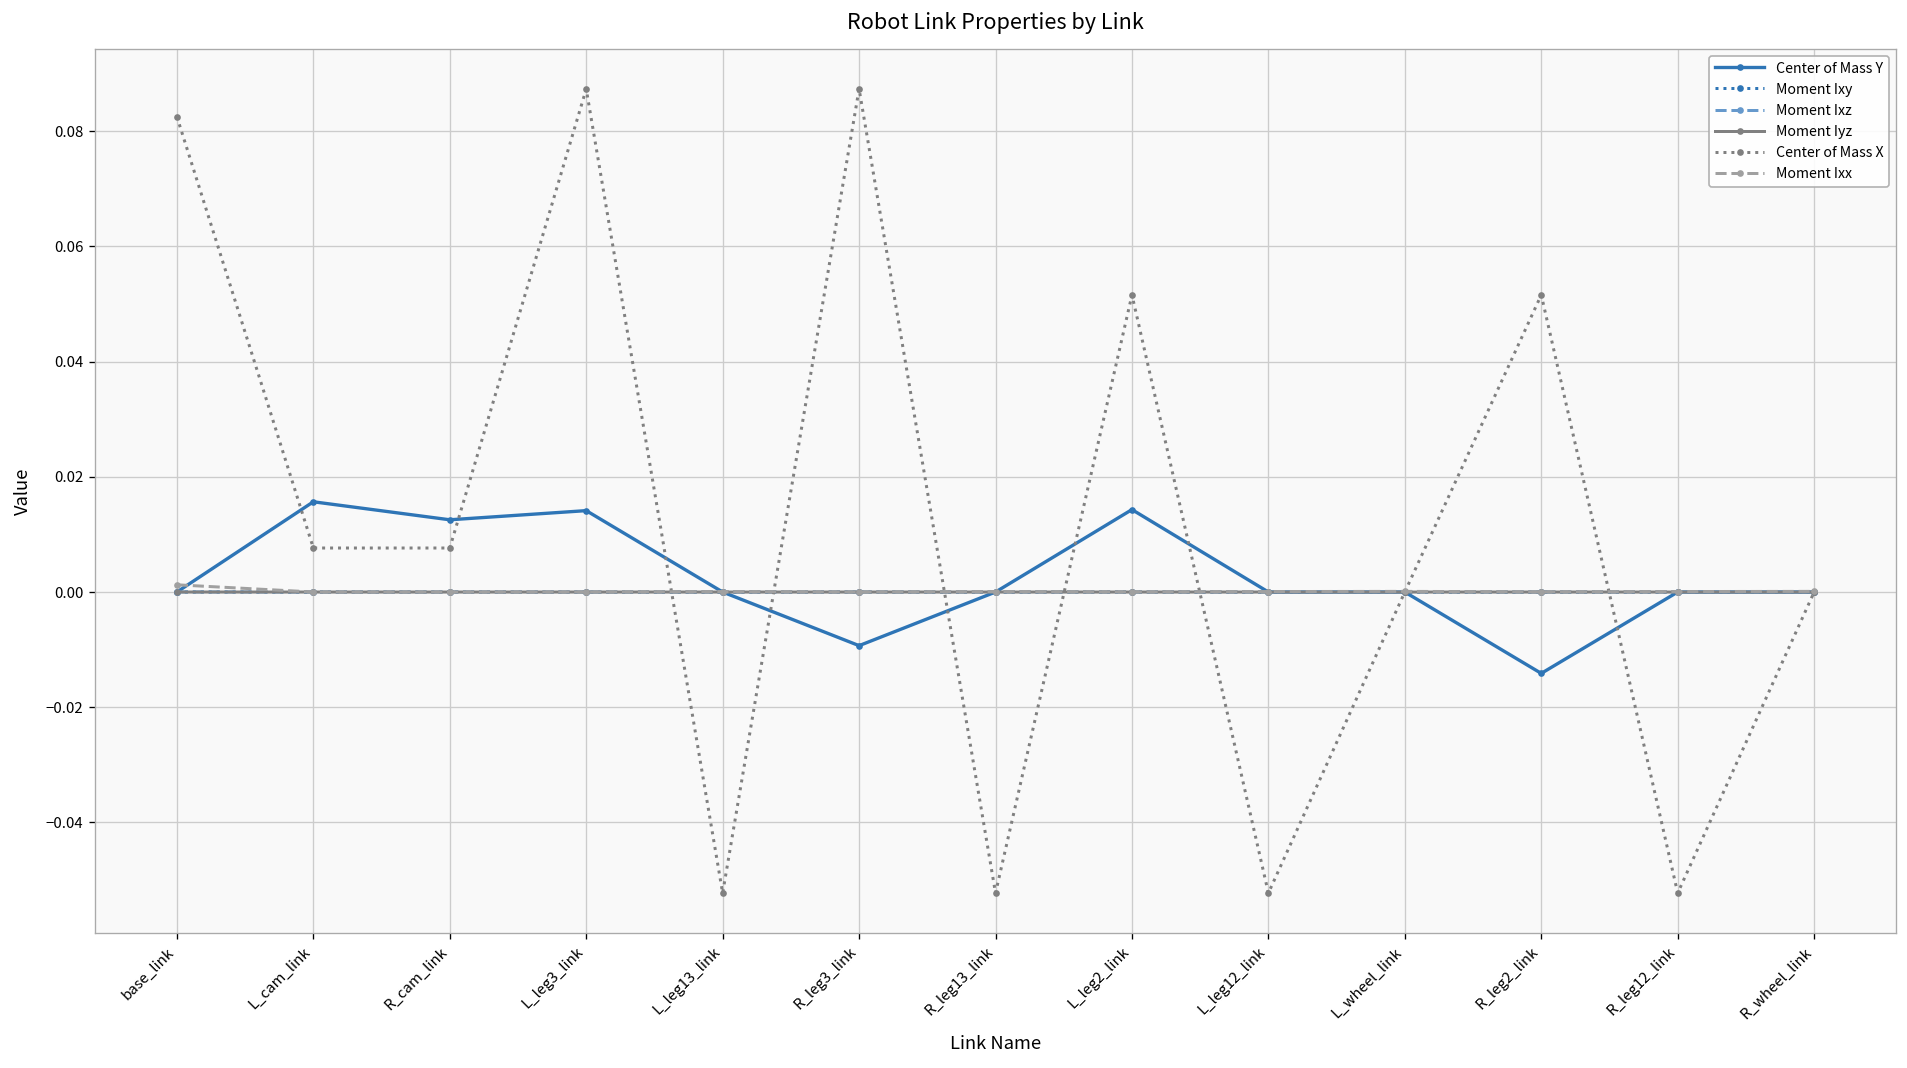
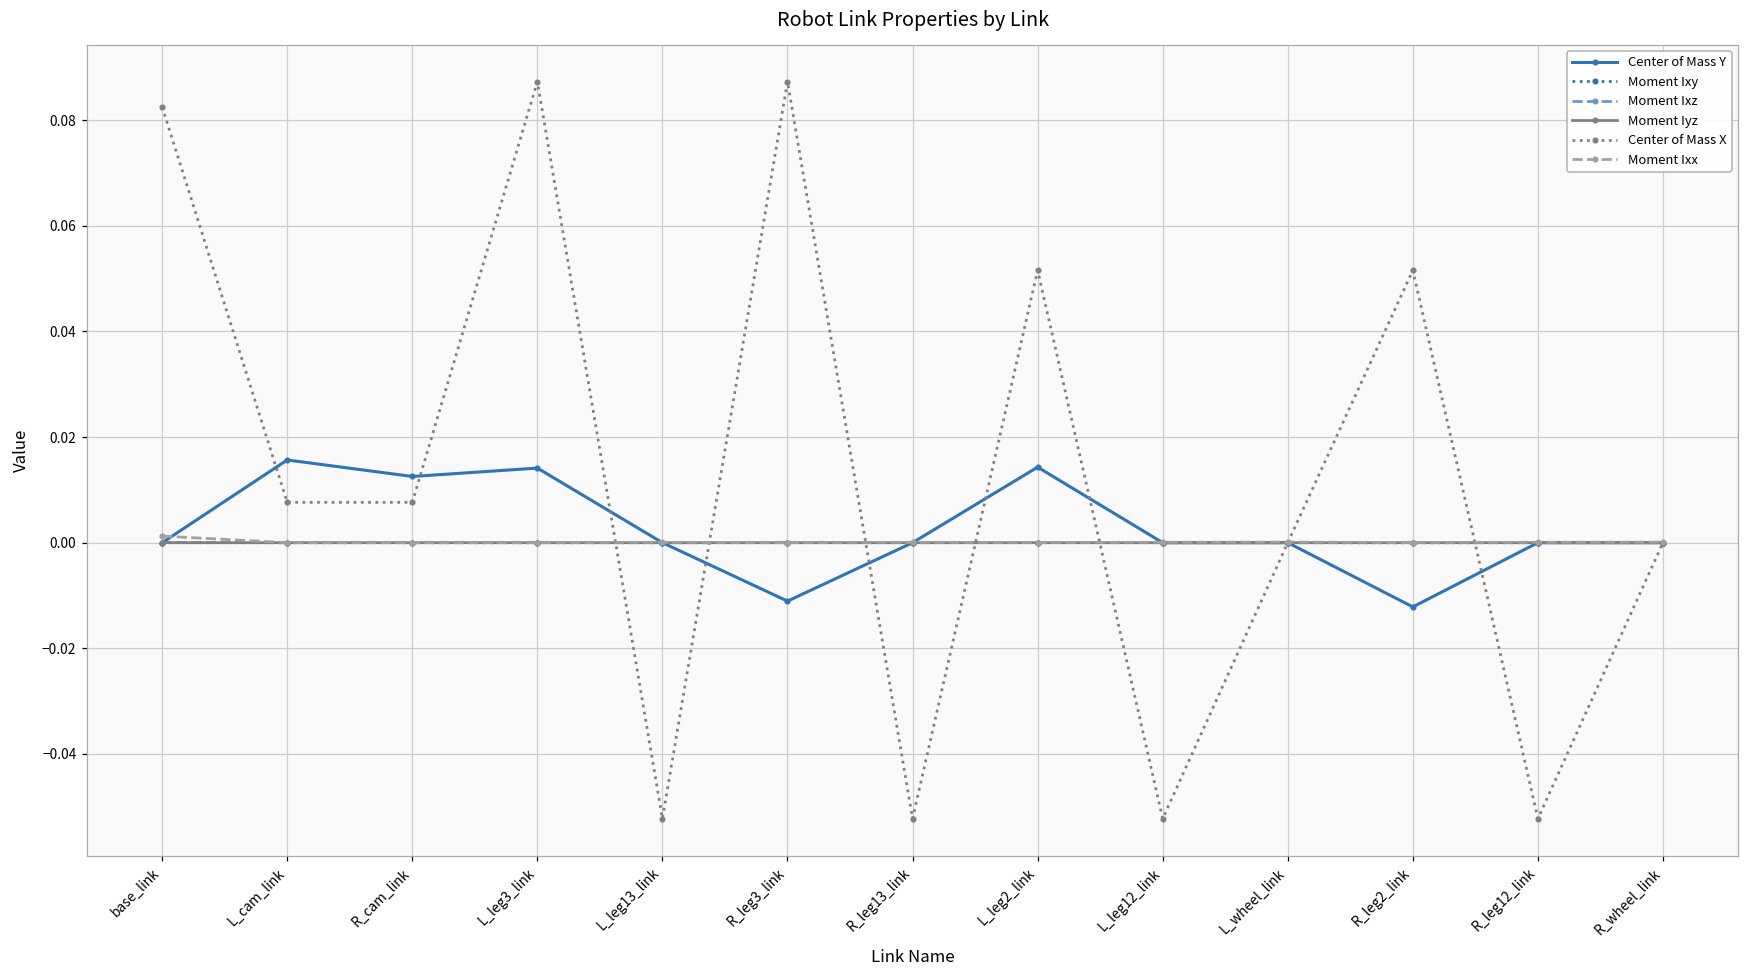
  {
    "Center of Mass Y": {
      "L_cam_link": 0.016,
      "R_cam_link": 0.013,
      "L_leg3_link": 0.014,
-     "R_leg3_link": -0.009,
+     "R_leg3_link": -0.011,
      "L_leg2_link": 0.014,
-     "R_leg2_link": -0.014
+     "R_leg2_link": -0.012
    }
  }
